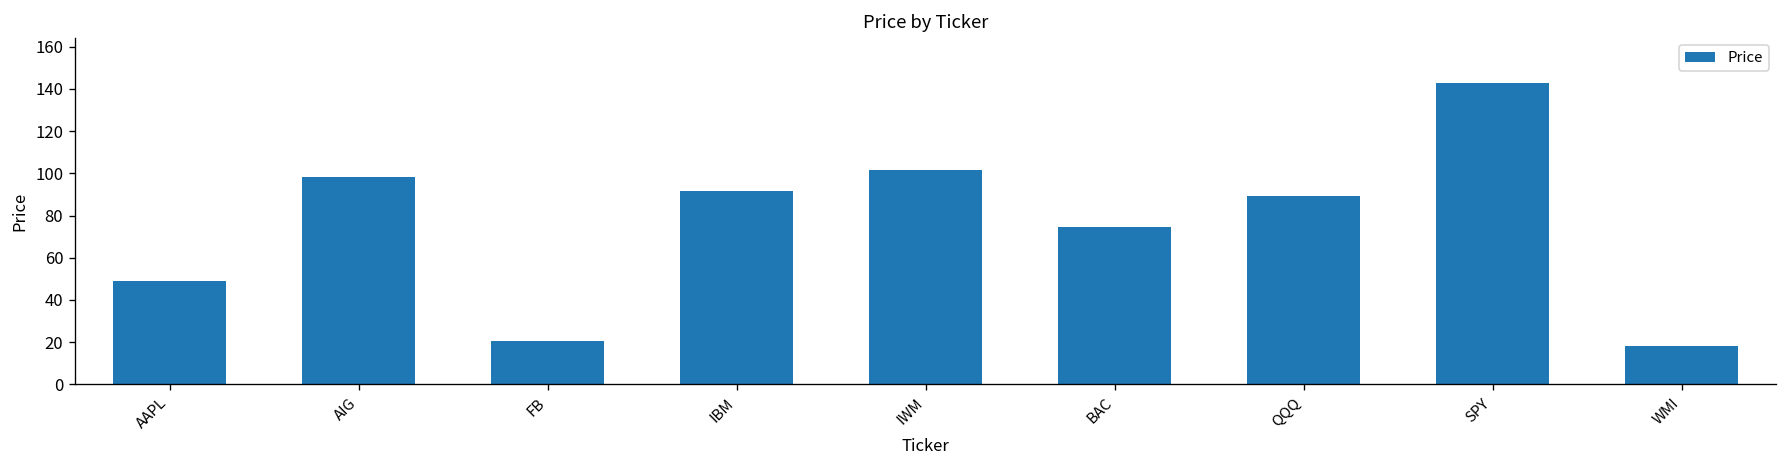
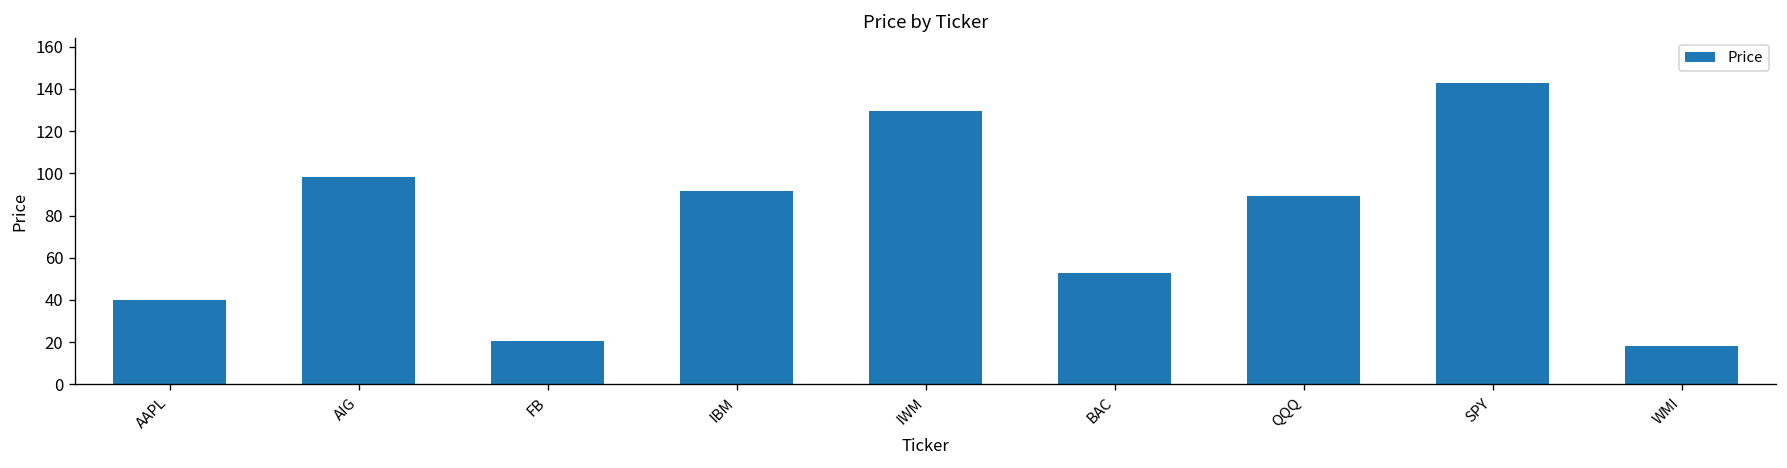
  {
-   "AAPL": 49,
+   "AAPL": 40,
    "AIG": 98,
    "FB": 20,
    "IBM": 92,
-   "IWM": 101,
-   "BAC": 75,
+   "IWM": 129,
+   "BAC": 53,
    "QQQ": 89,
    "SPY": 143,
    "WMI": 18
  }
